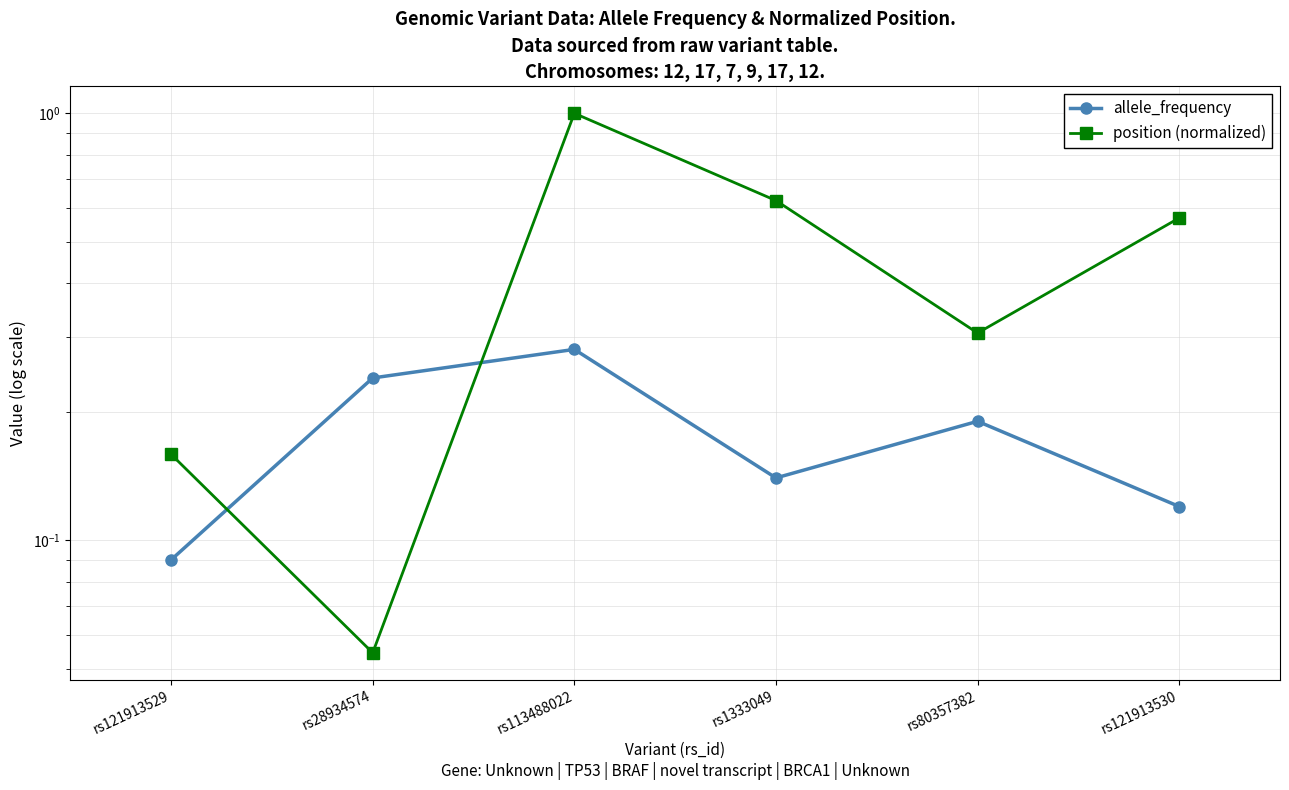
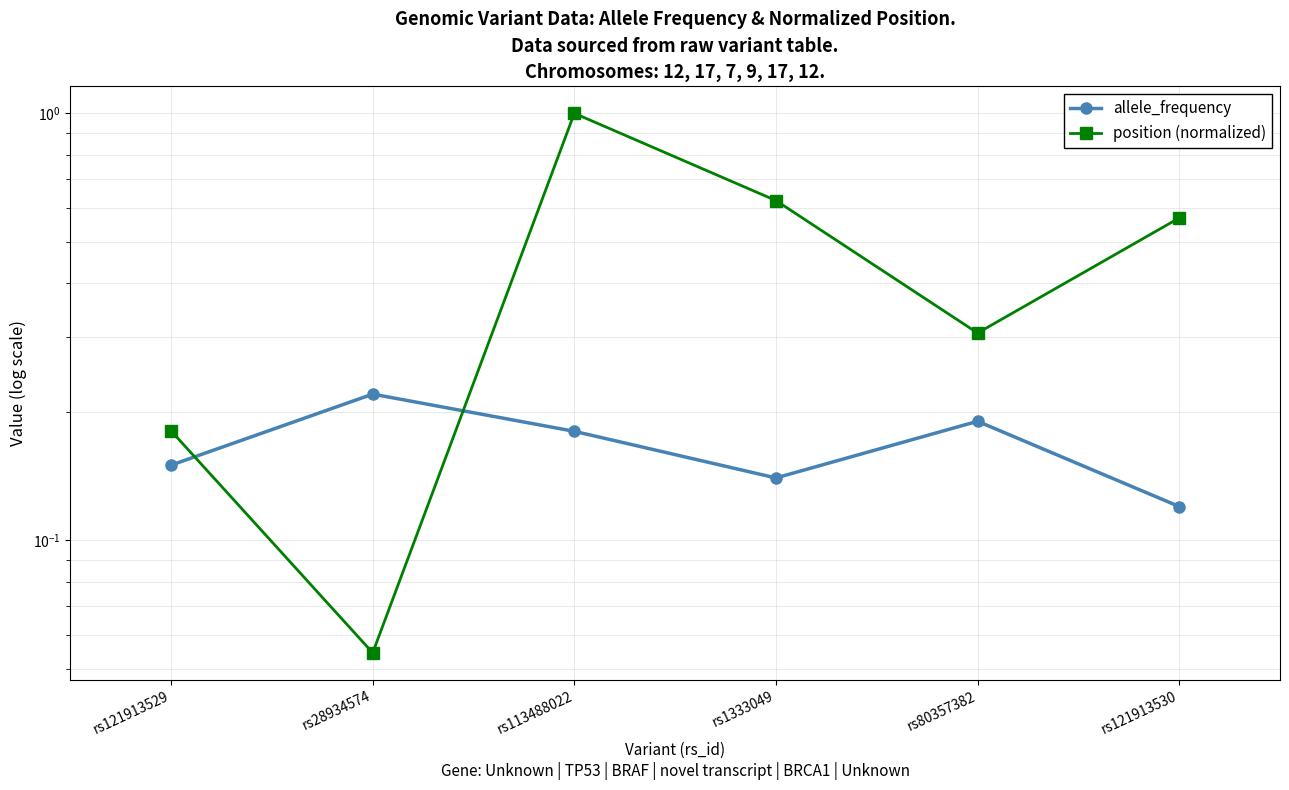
  {
    "allele_frequency": {
-     "rs121913529": 0.09,
-     "rs28934574": 0.24,
-     "rs113488022": 0.28,
+     "rs121913529": 0.15,
+     "rs28934574": 0.22,
+     "rs113488022": 0.18,
      "rs1333049": 0.14,
      "rs80357382": 0.19,
      "rs121913530": 0.12
    },
    "position (normalized)": {
-     "rs121913529": 0.159,
+     "rs121913529": 0.180,
      "rs28934574": 0.055,
      "rs113488022": 1.00,
      "rs1333049": 0.62,
      "rs80357382": 0.31,
      "rs121913530": 0.57
    }
  }
